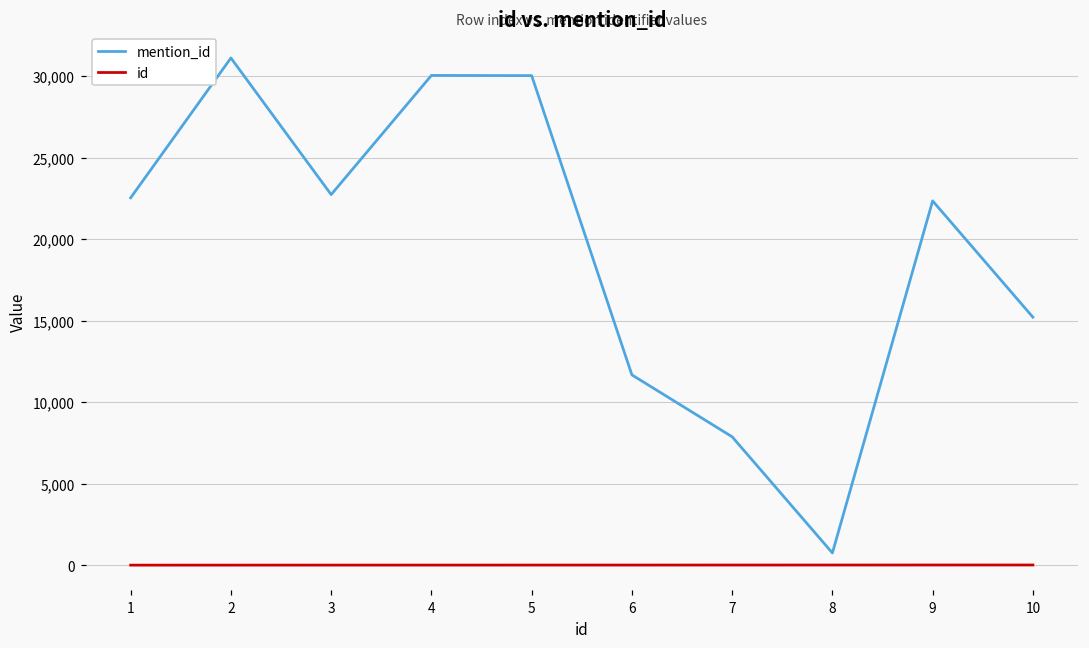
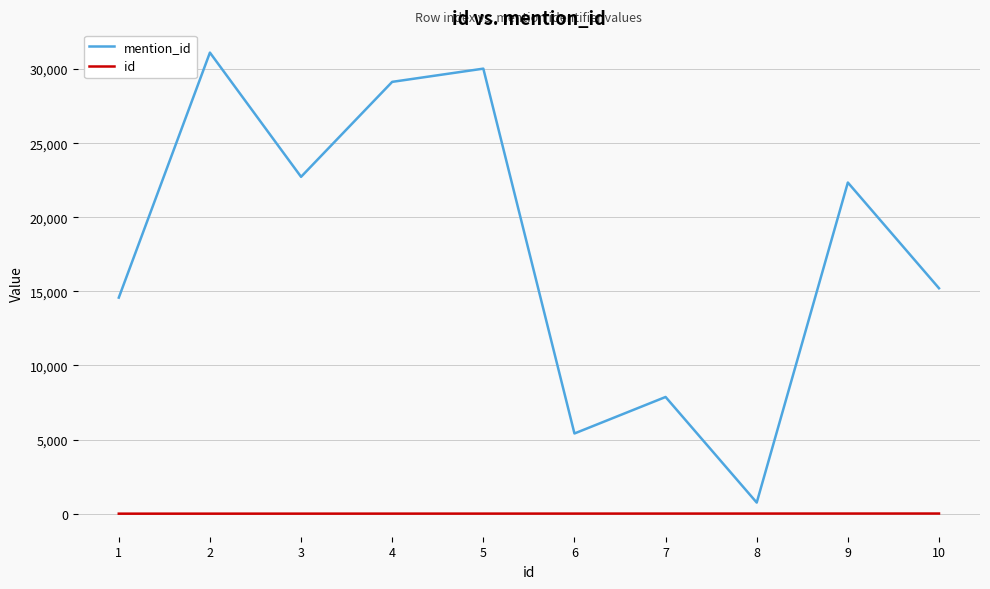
  {
    "mention_id": {
-     "1": "22,500",
+     "1": "14,600",
      "2": "31,100",
      "3": "22,700",
-     "4": "30,000",
+     "4": "29,100",
      "5": "30,000",
-     "6": "11,700",
+     "6": "5,400",
      "7": "7,900",
      "8": "700",
      "9": "22,300",
      "10": "15,200"
    },
    "id": {
      "1": "0",
      "2": "0",
      "3": "0",
      "4": "0",
      "5": "0",
      "6": "0",
      "7": "0",
      "8": "0",
      "9": "0",
      "10": "0"
    }
  }
